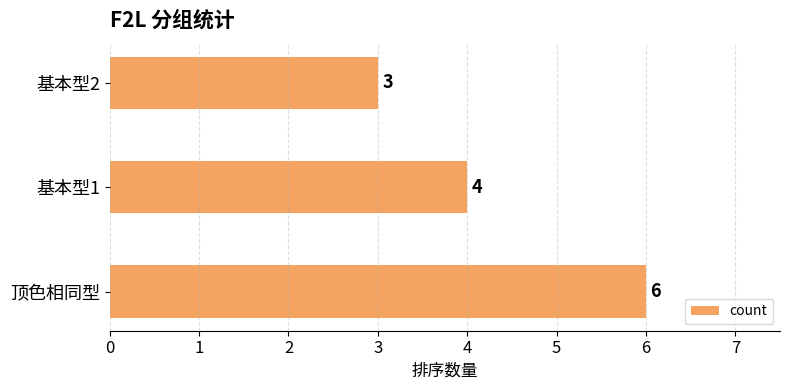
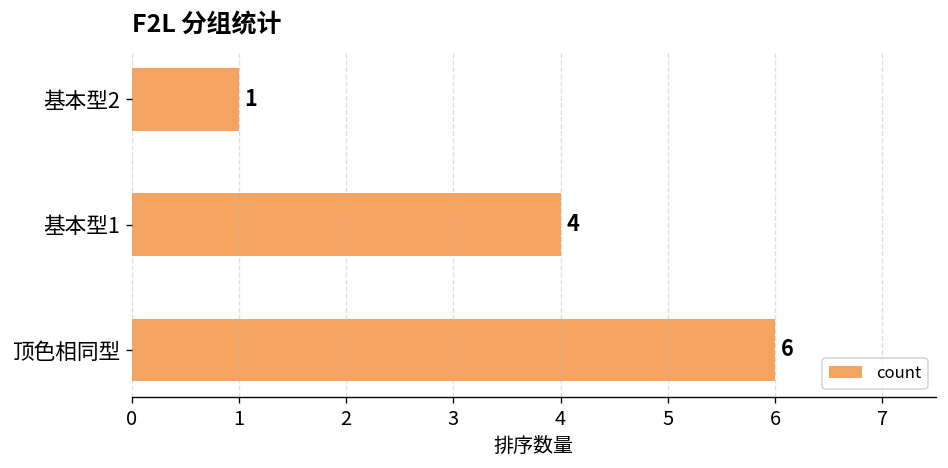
  {
-   "基本型2": 3,
+   "基本型2": 1,
    "基本型1": 4,
    "顶色相同型": 6
  }
